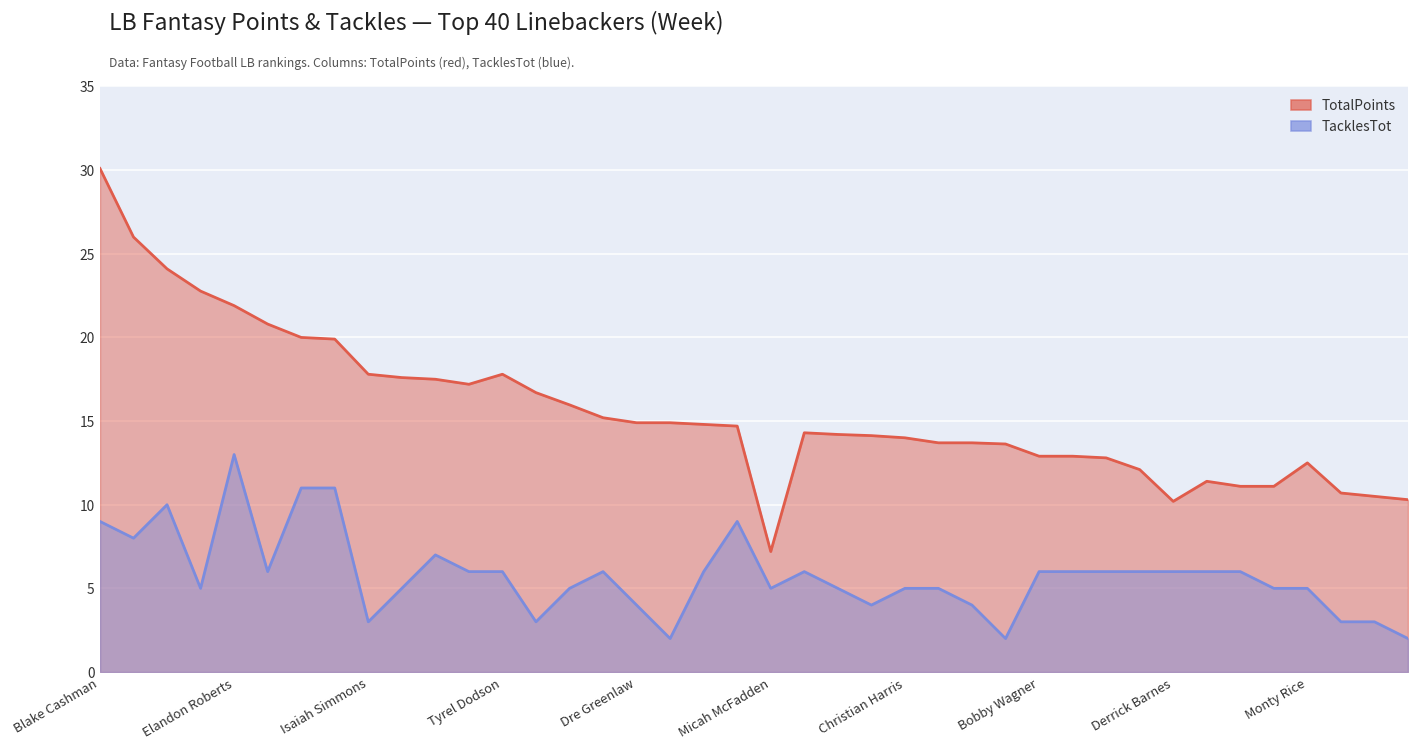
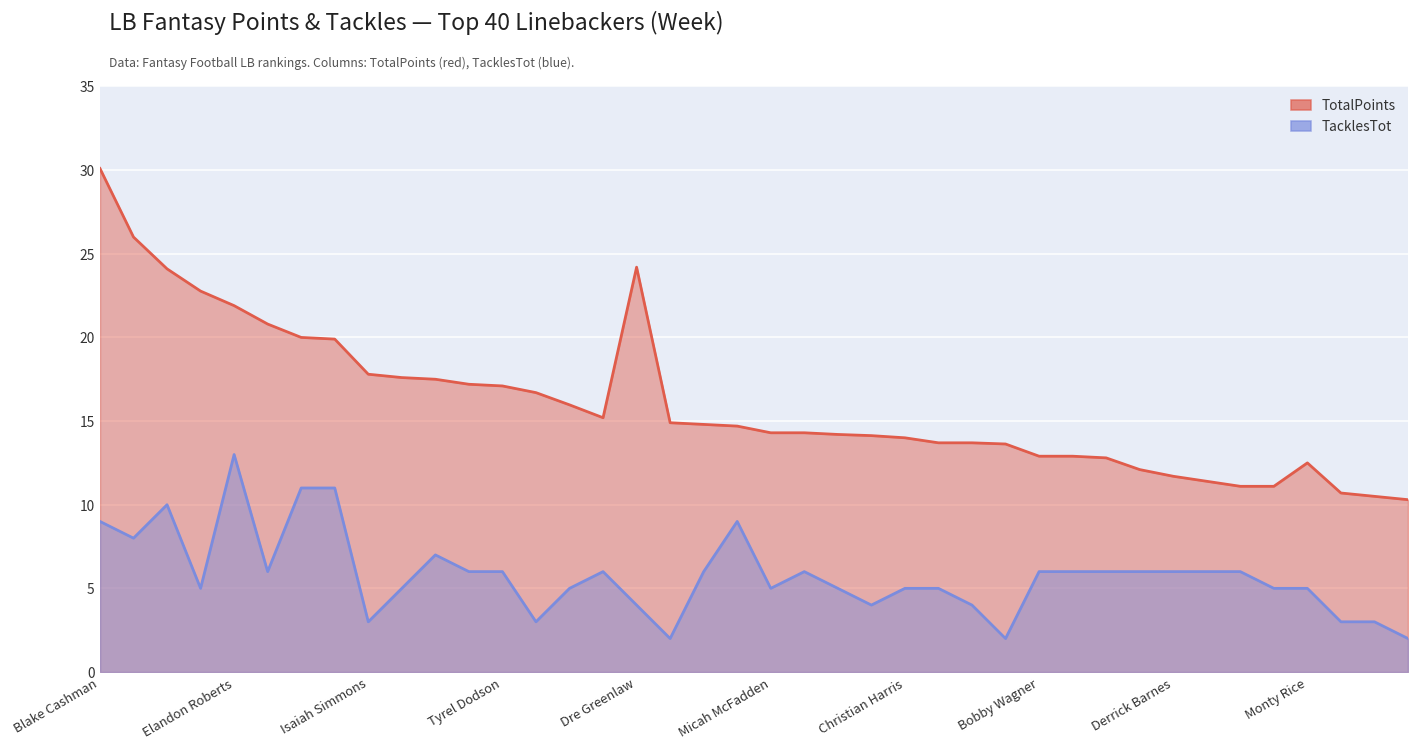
  {
    "TotalPoints": {
      "Blake Cashman": 30.1,
      "Elandon Roberts": 21.9,
      "Isaiah Simmons": 17.8,
-     "Tyrel Dodson": 17.8,
-     "Dre Greenlaw": 14.9,
-     "Micah McFadden": 7.2,
+     "Tyrel Dodson": 17.1,
+     "Dre Greenlaw": 24.2,
+     "Micah McFadden": 14.3,
      "Christian Harris": 14.0,
      "Bobby Wagner": 12.9,
-     "Derrick Barnes": 10.2,
+     "Derrick Barnes": 11.7,
      "Monty Rice": 12.5
    },
    "TacklesTot": {
      "Blake Cashman": 9.0,
      "Elandon Roberts": 13.0,
      "Isaiah Simmons": 3.0,
      "Tyrel Dodson": 6.0,
      "Dre Greenlaw": 4.0,
      "Micah McFadden": 5.0,
      "Christian Harris": 5.0,
      "Bobby Wagner": 6.0,
      "Derrick Barnes": 6.0,
      "Monty Rice": 5.0
    }
  }
